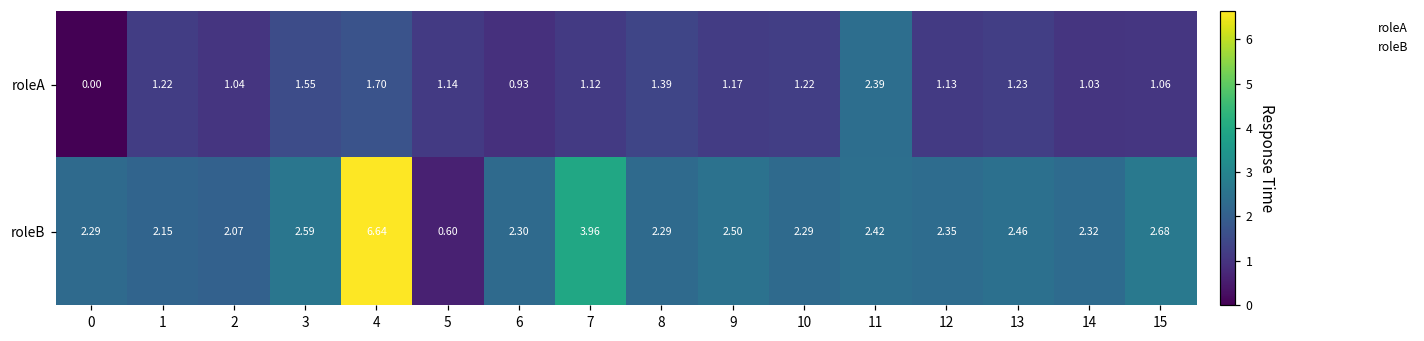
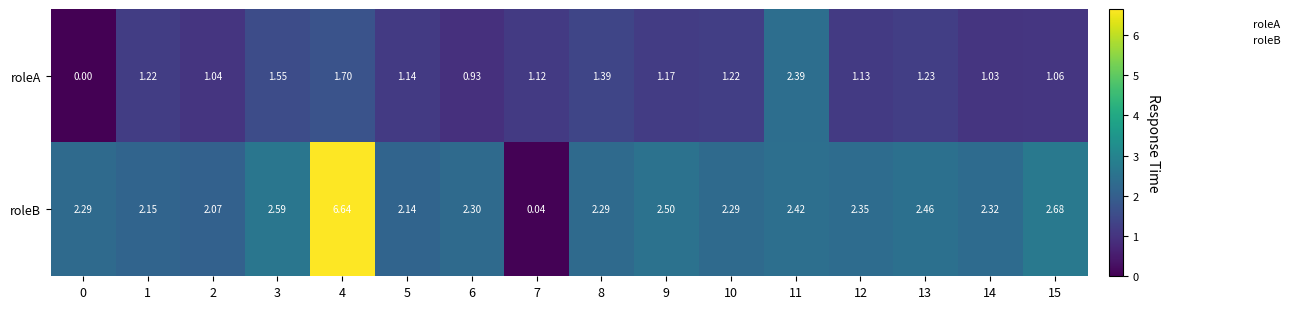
  {
    "roleA": {
      "0": 0.00,
      "1": 1.22,
      "2": 1.04,
      "3": 1.55,
      "4": 1.70,
      "5": 1.14,
      "6": 0.93,
      "7": 1.12,
      "8": 1.39,
      "9": 1.17,
      "10": 1.22,
      "11": 2.39,
      "12": 1.13,
      "13": 1.23,
      "14": 1.03,
      "15": 1.06
    },
    "roleB": {
      "0": 2.29,
      "1": 2.15,
      "2": 2.07,
      "3": 2.59,
      "4": 6.64,
-     "5": 0.60,
+     "5": 2.14,
      "6": 2.30,
-     "7": 3.96,
+     "7": 0.04,
      "8": 2.29,
      "9": 2.50,
      "10": 2.29,
      "11": 2.42,
      "12": 2.35,
      "13": 2.46,
      "14": 2.32,
      "15": 2.68
    }
  }
